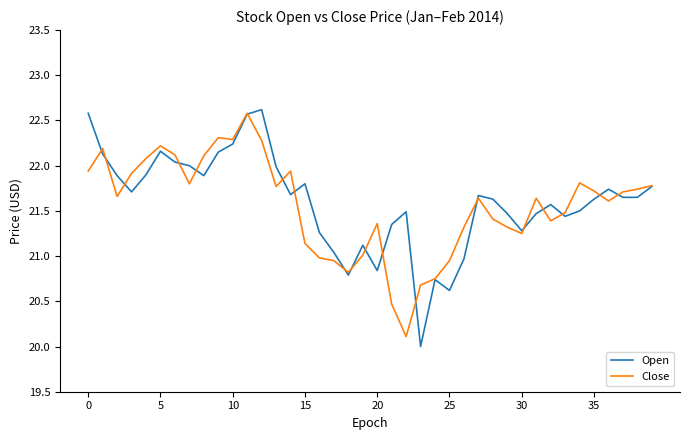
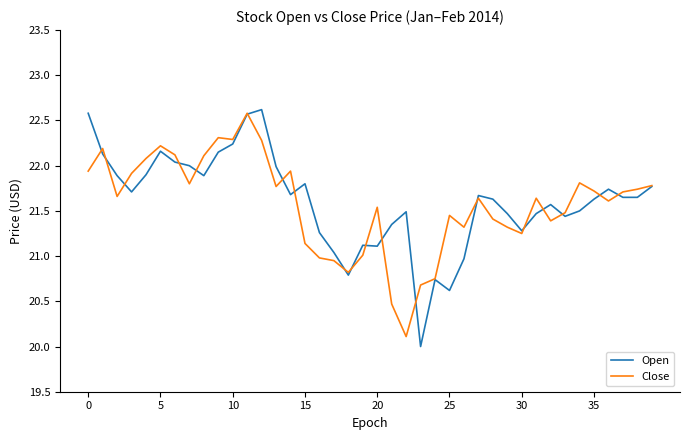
  {
    "Open": {
      "0": 22.6,
      "5": 22.2,
      "10": 22.2,
      "15": 21.8,
-     "20": 20.8,
+     "20": 21.1,
      "25": 20.6,
      "30": 21.3,
      "35": 21.6
    },
    "Close": {
      "0": 21.9,
      "5": 22.2,
      "10": 22.3,
      "15": 21.1,
-     "20": 21.4,
-     "25": 21.0,
+     "20": 21.5,
+     "25": 21.5,
      "30": 21.3,
      "35": 21.7
    }
  }
